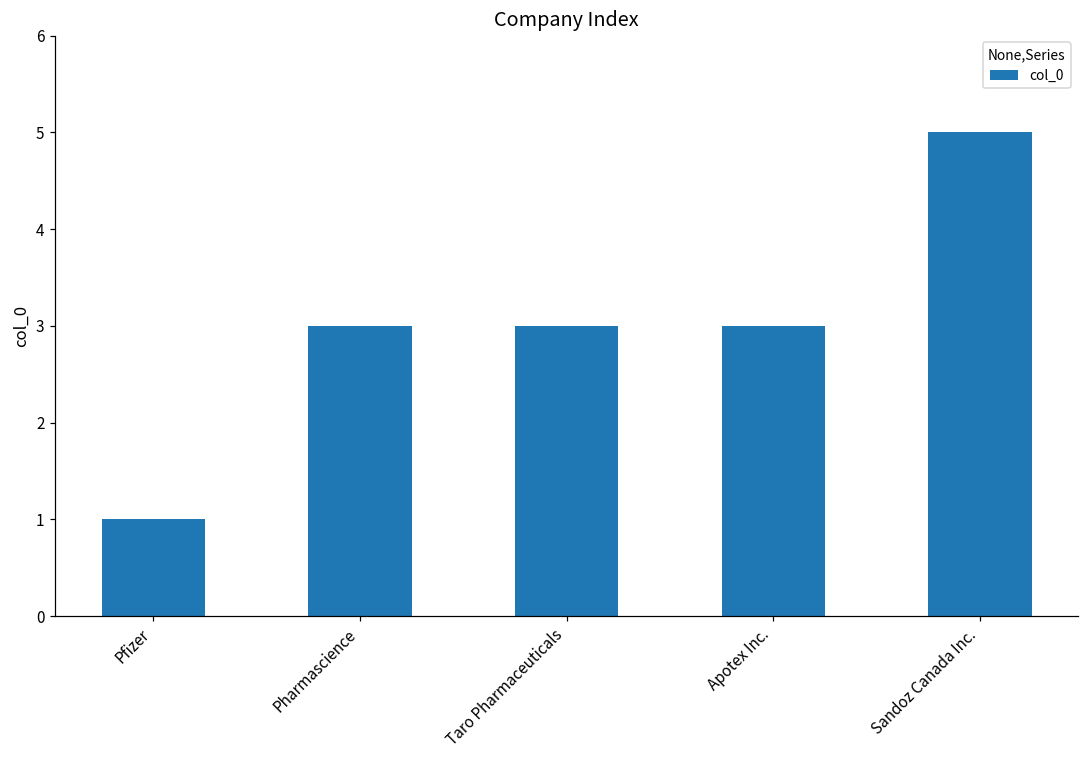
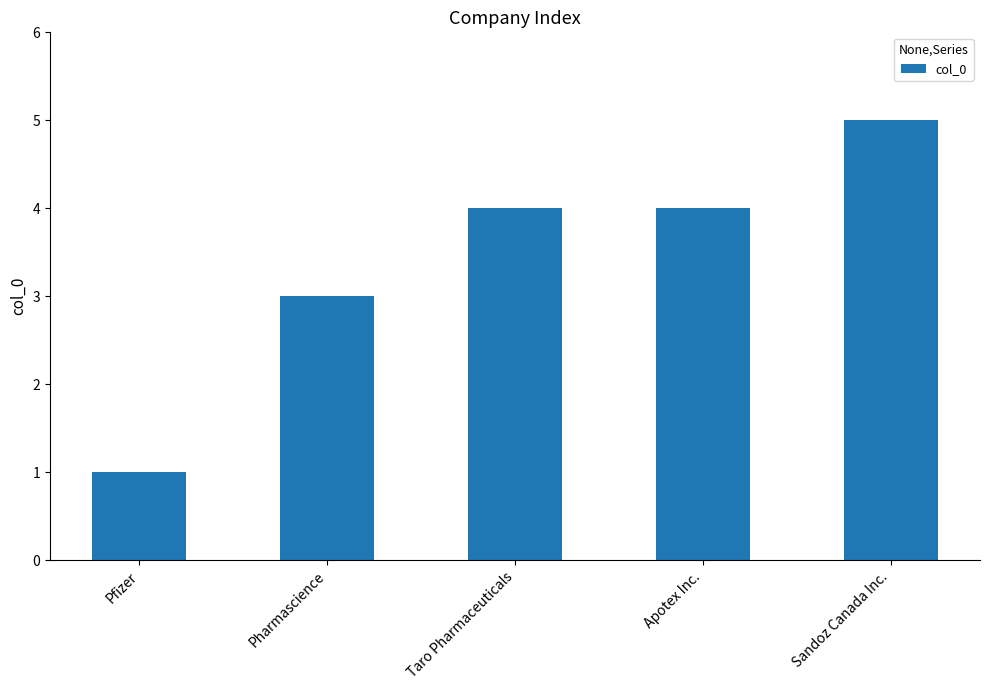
  {
    "Pfizer": 1,
    "Pharmascience": 3,
-   "Taro Pharmaceuticals": 3,
-   "Apotex Inc.": 3,
+   "Taro Pharmaceuticals": 4,
+   "Apotex Inc.": 4,
    "Sandoz Canada Inc.": 5
  }
